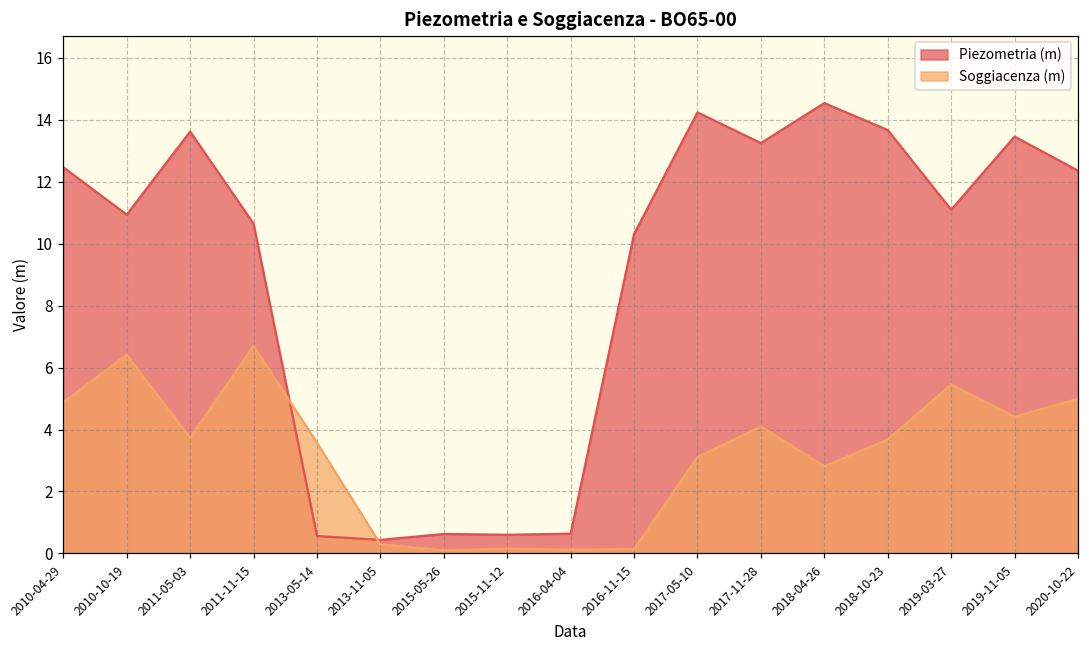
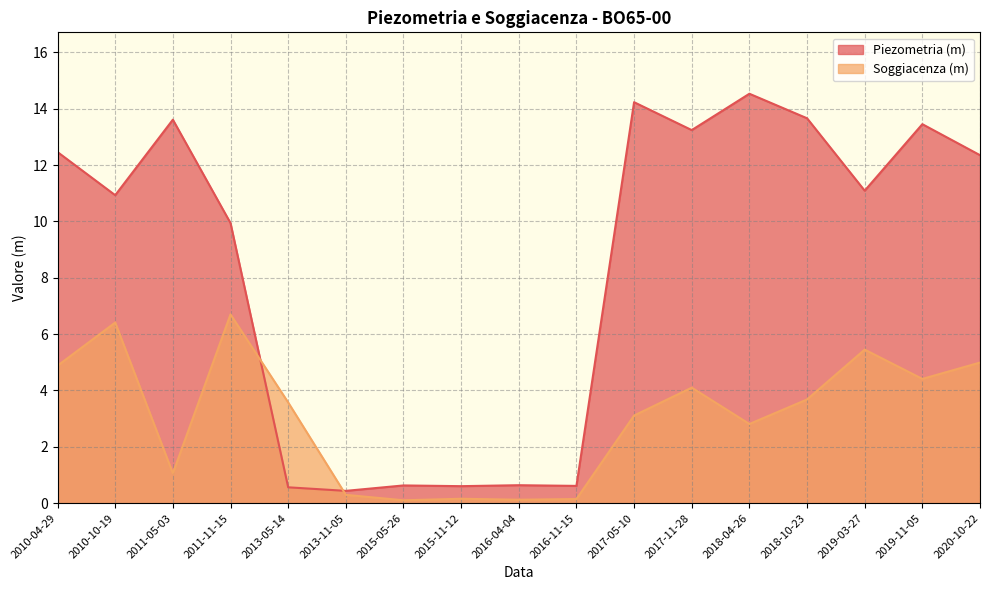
  {
    "Piezometria (m)": {
      "2010-04-29": 12.5,
      "2010-10-19": 10.9,
      "2011-05-03": 13.6,
-     "2011-11-15": 10.6,
+     "2011-11-15": 9.9,
      "2013-05-14": 0.6,
      "2013-11-05": 0.4,
      "2015-05-26": 0.6,
      "2015-11-12": 0.6,
      "2016-04-04": 0.6,
-     "2016-11-15": 10.3,
+     "2016-11-15": 0.6,
      "2017-05-10": 14.2,
      "2017-11-28": 13.2,
      "2018-04-26": 14.5,
      "2018-10-23": 13.7,
      "2019-03-27": 11.1,
      "2019-11-05": 13.5,
      "2020-10-22": 12.4
    },
    "Soggiacenza (m)": {
      "2010-04-29": 4.9,
      "2010-10-19": 6.4,
-     "2011-05-03": 3.7,
+     "2011-05-03": 1.1,
      "2011-11-15": 6.7,
      "2013-05-14": 3.6,
      "2013-11-05": 0.3,
      "2015-05-26": 0.1,
      "2015-11-12": 0.2,
      "2016-04-04": 0.1,
      "2016-11-15": 0.1,
      "2017-05-10": 3.1,
      "2017-11-28": 4.1,
      "2018-04-26": 2.8,
      "2018-10-23": 3.7,
      "2019-03-27": 5.5,
      "2019-11-05": 4.4,
      "2020-10-22": 5.0
    }
  }
